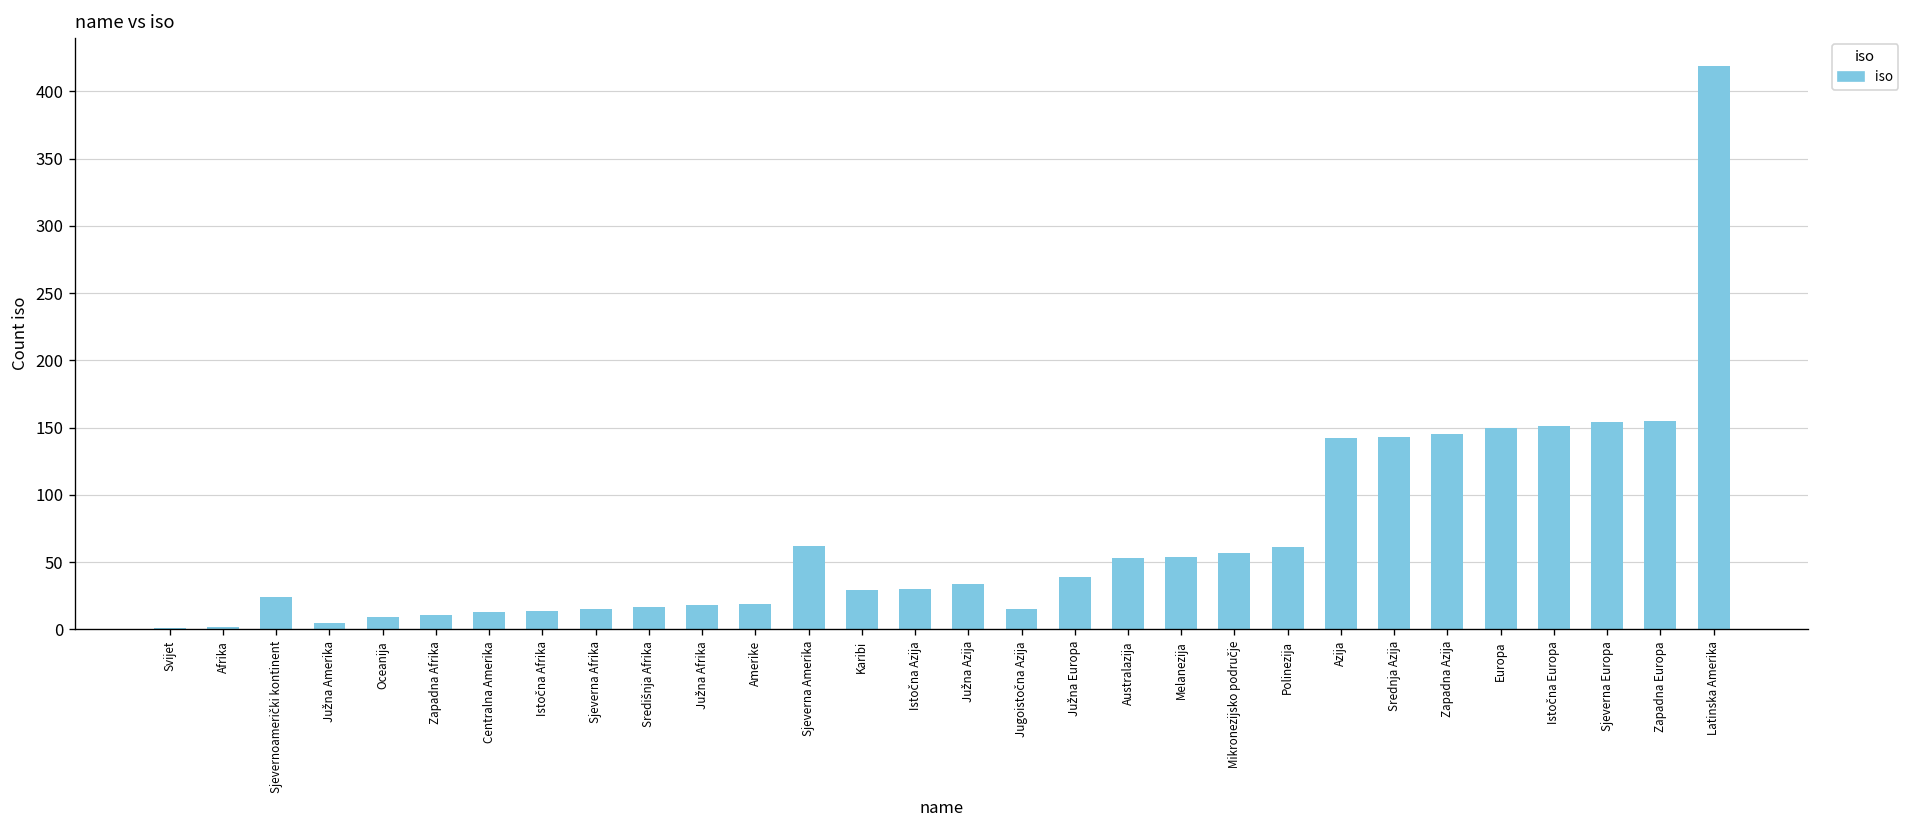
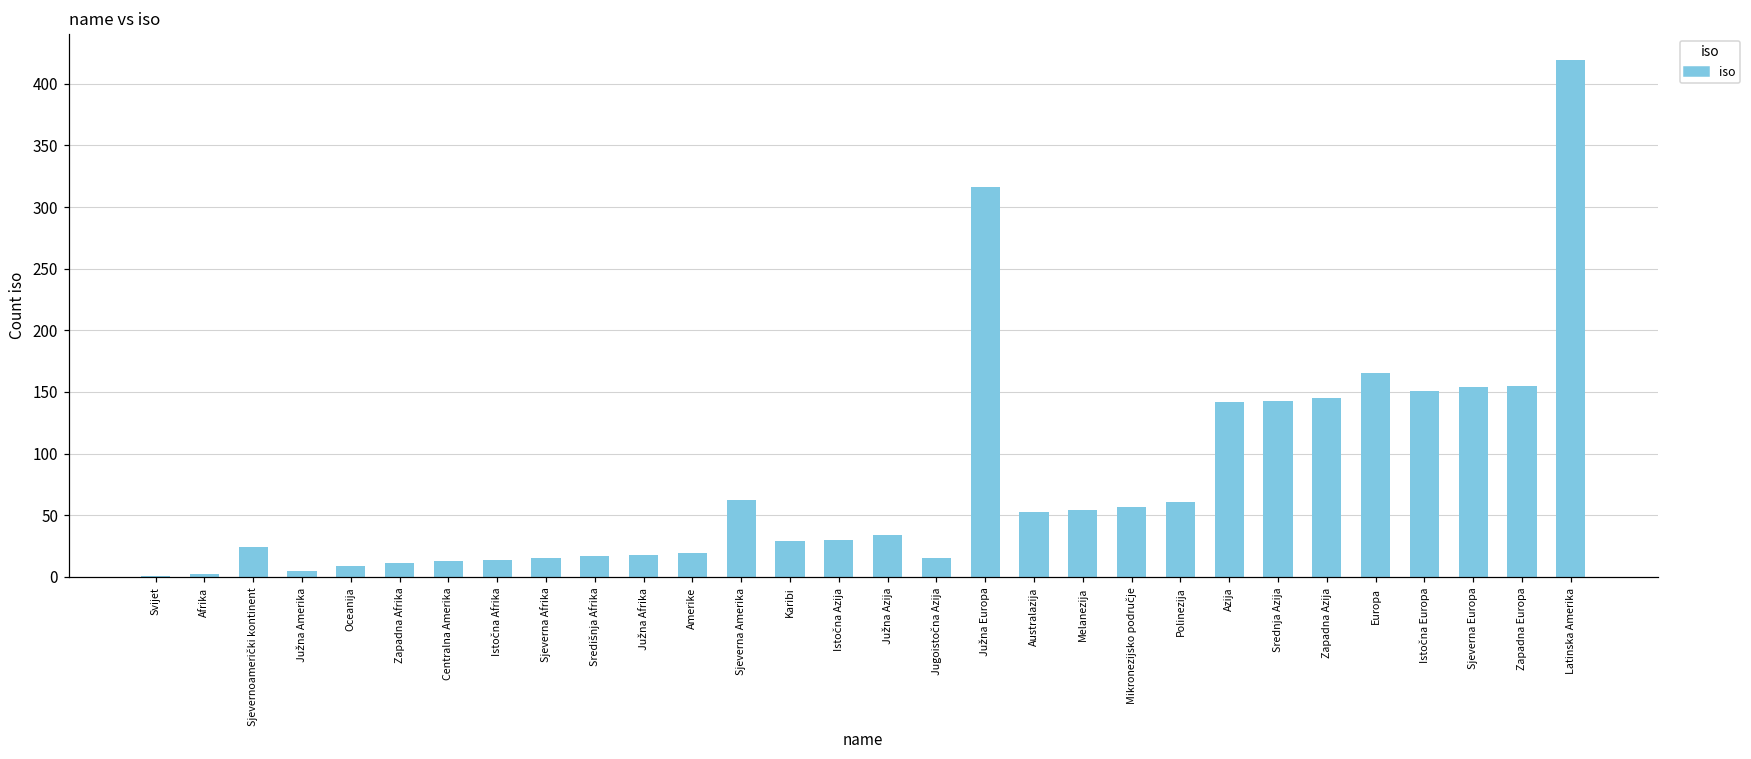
  {
    "Sjevernoamerički kontinent": 24,
    "Južna Amerika": 5,
    "Oceanija": 9,
    "Zapadna Afrika": 11,
    "Centralna Amerika": 13,
    "Istočna Afrika": 14,
    "Sjeverna Afrika": 15,
    "Središnja Afrika": 17,
    "Južna Afrika": 18,
    "Amerike": 19,
    "Sjeverna Amerika": 62,
    "Karibi": 29,
    "Istočna Azija": 30,
    "Južna Azija": 34,
    "Jugoistočna Azija": 15,
-   "Južna Europa": 39,
+   "Južna Europa": 316,
    "Australazija": 53,
    "Melanezija": 54,
    "Mikronezijsko područje": 57,
    "Polinezija": 61,
    "Azija": 142,
    "Srednja Azija": 143,
    "Zapadna Azija": 145,
-   "Europa": 150,
+   "Europa": 165,
    "Istočna Europa": 151,
    "Sjeverna Europa": 154,
    "Zapadna Europa": 155,
    "Latinska Amerika": 419
  }
